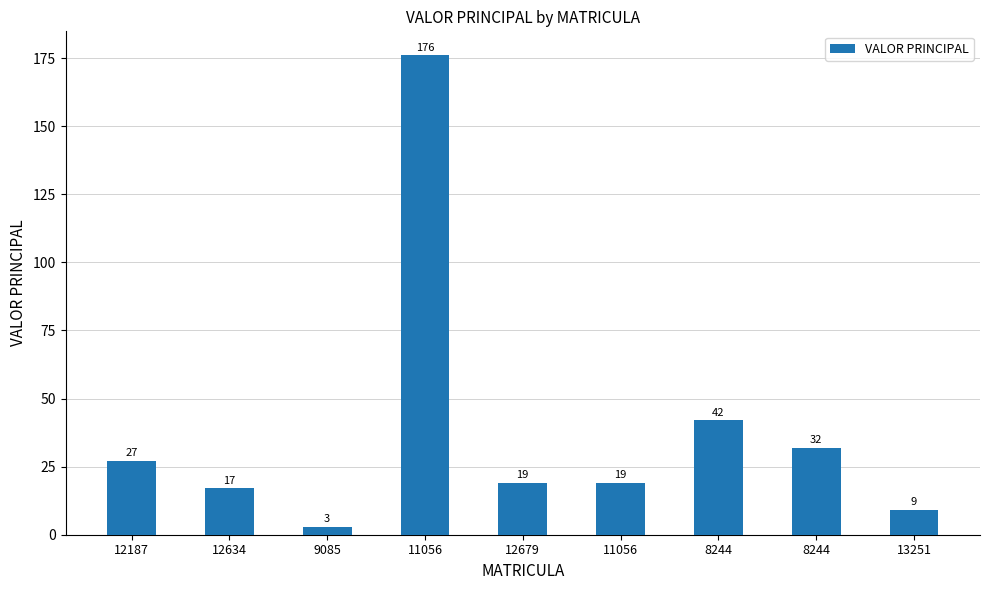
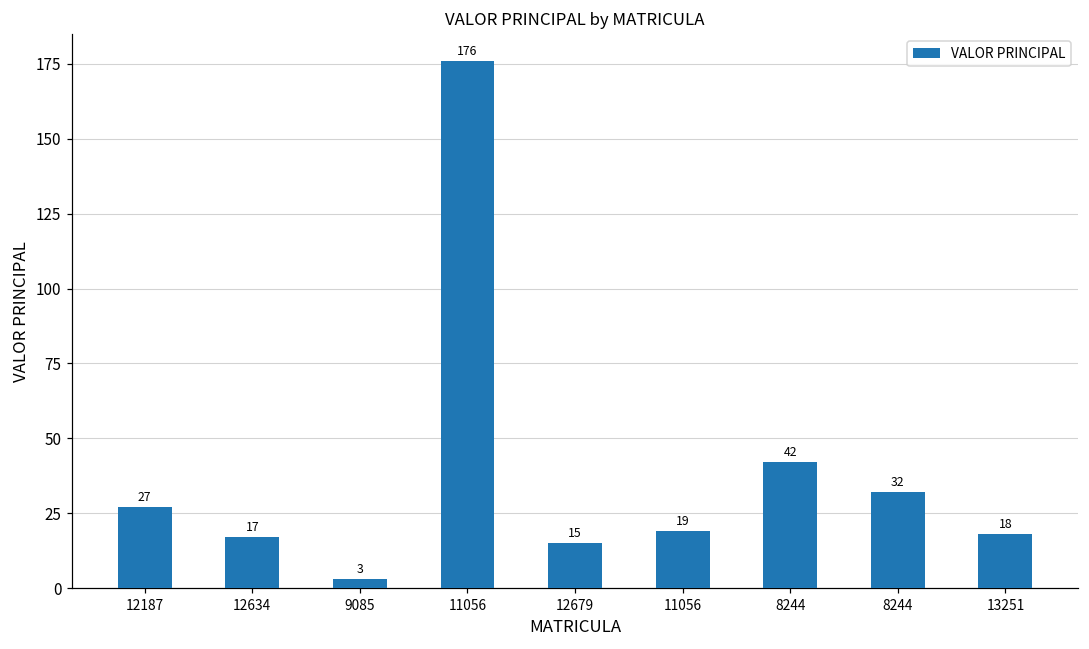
  {
    "12187": 27,
    "12634": 17,
    "9085": 3,
-   "12679": 19,
-   "13251": 9
+   "12679": 15,
+   "13251": 18
  }
